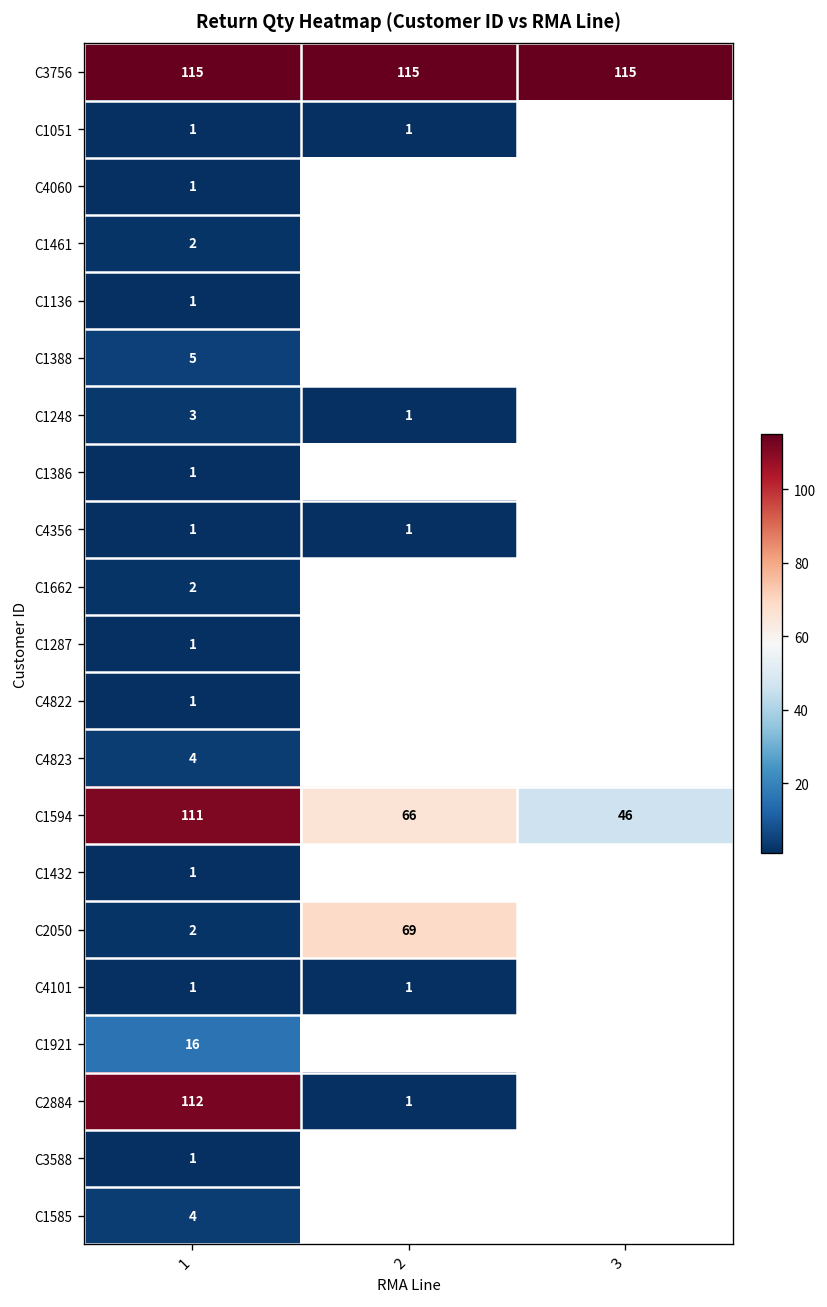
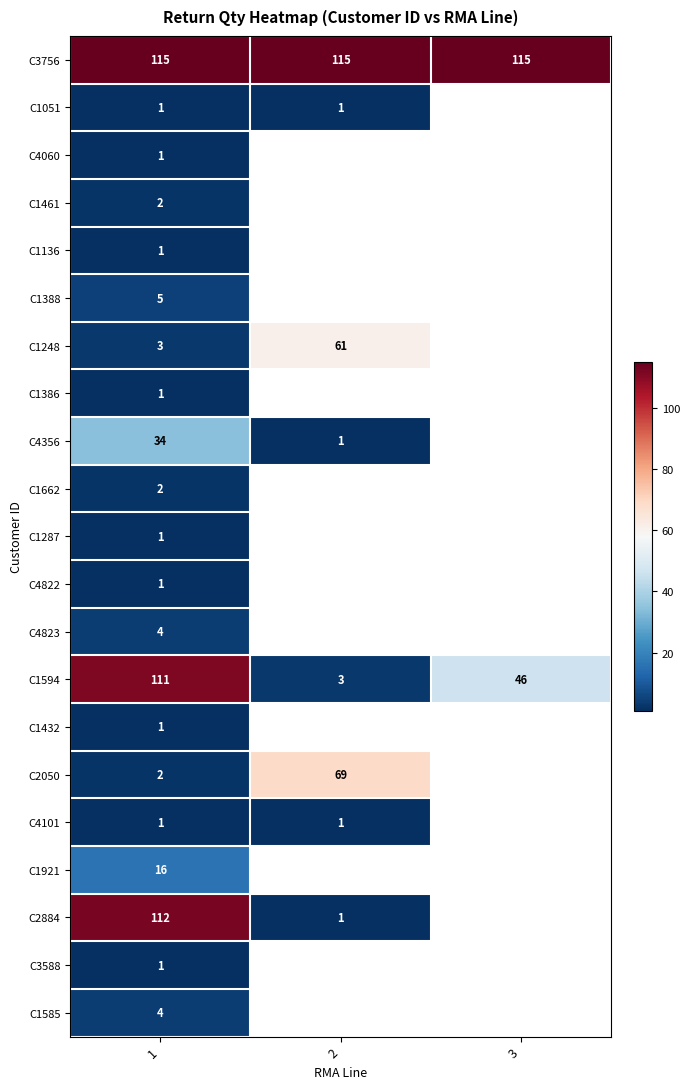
  {
    "C3756": {
      "1": 115,
      "2": 115,
      "3": 115
    },
    "C1051": {
      "1": 1,
      "2": 1
    },
    "C4060": {
      "1": 1
    },
    "C1461": {
      "1": 2
    },
    "C1136": {
      "1": 1
    },
    "C1388": {
      "1": 5
    },
    "C1248": {
      "1": 3,
-     "2": 1
+     "2": 61
    },
    "C1386": {
      "1": 1
    },
    "C4356": {
-     "1": 1,
+     "1": 34,
      "2": 1
    },
    "C1662": {
      "1": 2
    },
    "C1287": {
      "1": 1
    },
    "C4822": {
      "1": 1
    },
    "C4823": {
      "1": 4
    },
    "C1594": {
      "1": 111,
-     "2": 66,
+     "2": 3,
      "3": 46
    },
    "C1432": {
      "1": 1
    },
    "C2050": {
      "1": 2,
      "2": 69
    },
    "C4101": {
      "1": 1,
      "2": 1
    },
    "C1921": {
      "1": 16
    },
    "C2884": {
      "1": 112,
      "2": 1
    },
    "C3588": {
      "1": 1
    },
    "C1585": {
      "1": 4
    }
  }
